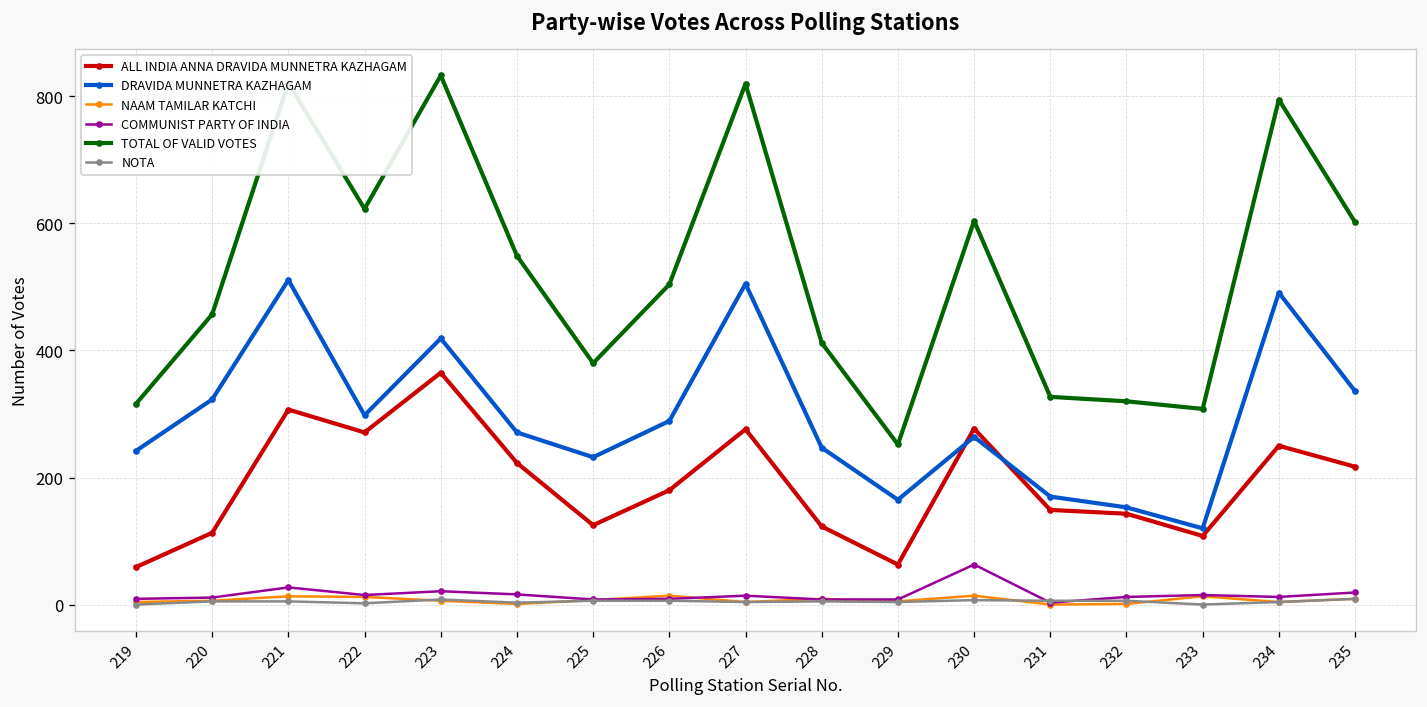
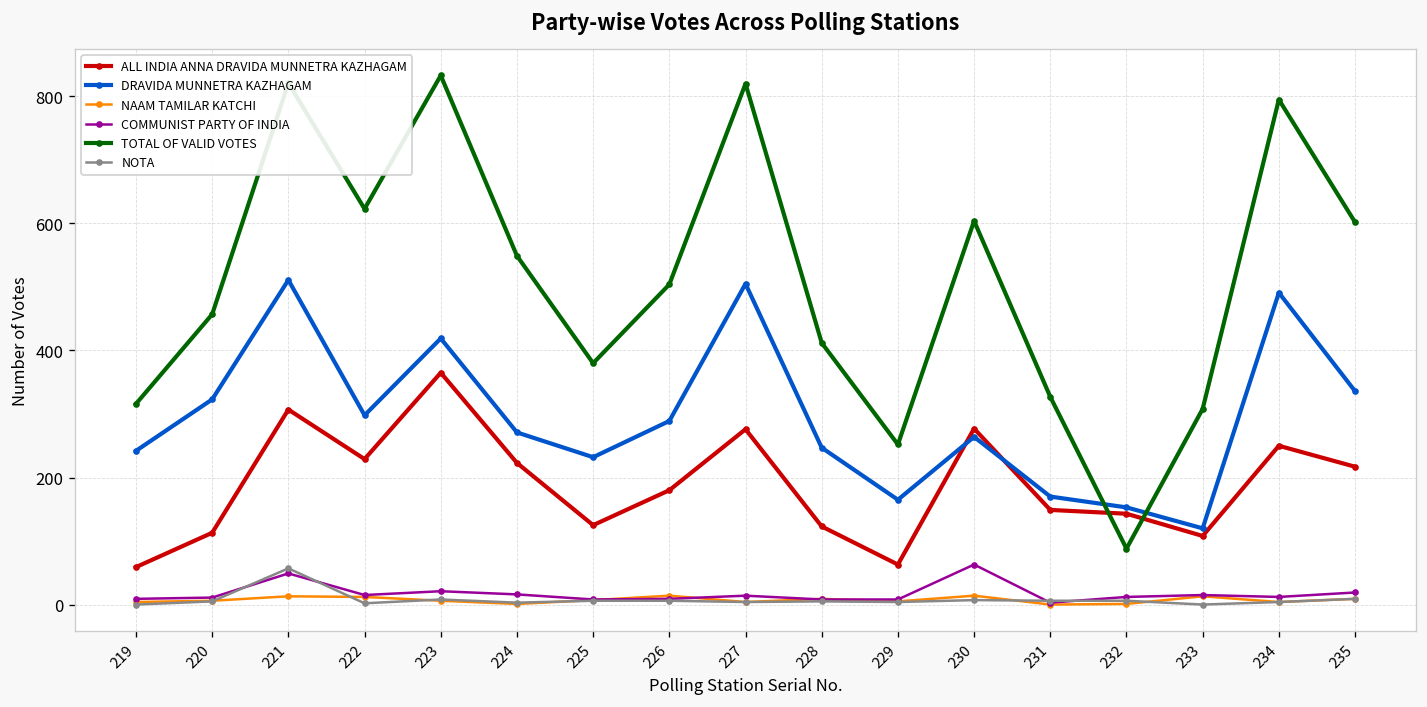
  {
    "ALL INDIA ANNA DRAVIDA MUNNETRA KAZHAGAM": {
      "219": 60,
      "220": 110,
      "221": 310,
-     "222": 270,
+     "222": 230,
      "223": 370,
      "224": 220,
      "225": 130,
      "226": 180,
      "227": 280,
      "228": 120,
      "229": 60,
      "230": 280,
      "231": 150,
      "232": 140,
      "233": 110,
      "234": 250,
      "235": 220
    },
    "DRAVIDA MUNNETRA KAZHAGAM": {
      "219": 240,
      "220": 320,
      "221": 510,
      "222": 300,
      "223": 420,
      "224": 270,
      "225": 230,
      "226": 290,
      "227": 510,
      "228": 250,
      "229": 170,
      "230": 260,
      "231": 170,
      "232": 150,
      "233": 120,
      "234": 490,
      "235": 340
    },
    "NAAM TAMILAR KATCHI": {
      "221": 10,
      "226": 10,
      "230": 10,
      "232": 0
    },
    "COMMUNIST PARTY OF INDIA": {
      "219": 10,
      "220": 10,
-     "221": 30,
+     "221": 50,
      "223": 20,
      "224": 20,
      "227": 10,
      "230": 60,
      "232": 10,
      "234": 10,
      "235": 20
    },
    "TOTAL OF VALID VOTES": {
      "219": 320,
      "220": 460,
      "222": 620,
      "223": 830,
      "224": 550,
      "225": 380,
      "226": 500,
      "227": 820,
      "228": 410,
      "229": 250,
      "230": 600,
      "231": 330,
-     "232": 320,
+     "232": 90,
      "233": 310,
      "234": 800,
      "235": 600
    },
    "NOTA": {
-     "221": 10,
+     "221": 60,
      "222": 0,
      "230": 10,
      "232": 10,
      "233": 0
    }
  }
